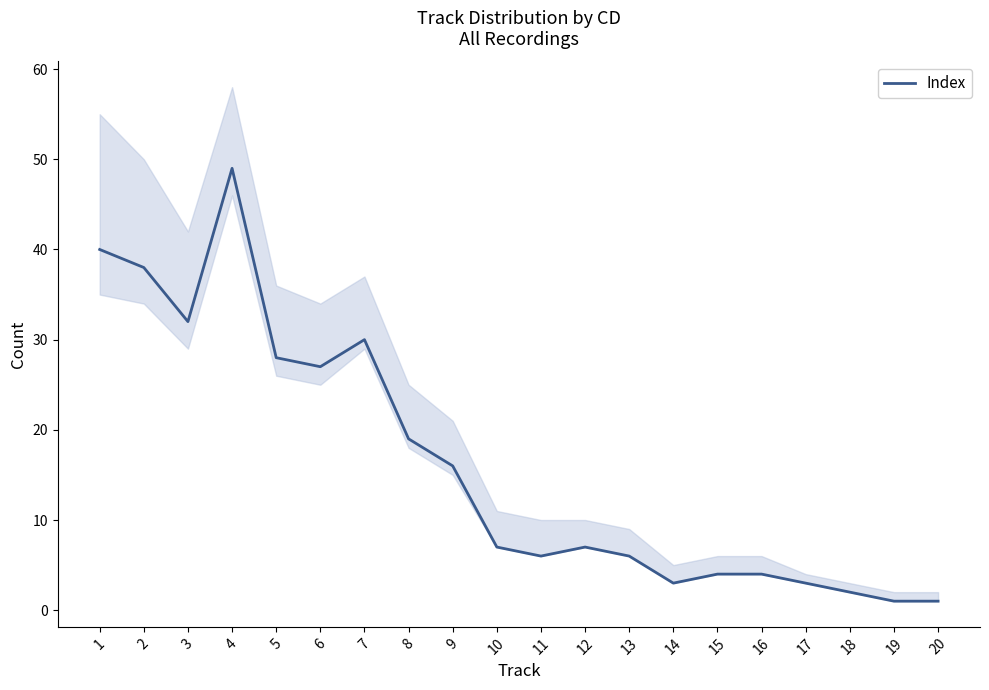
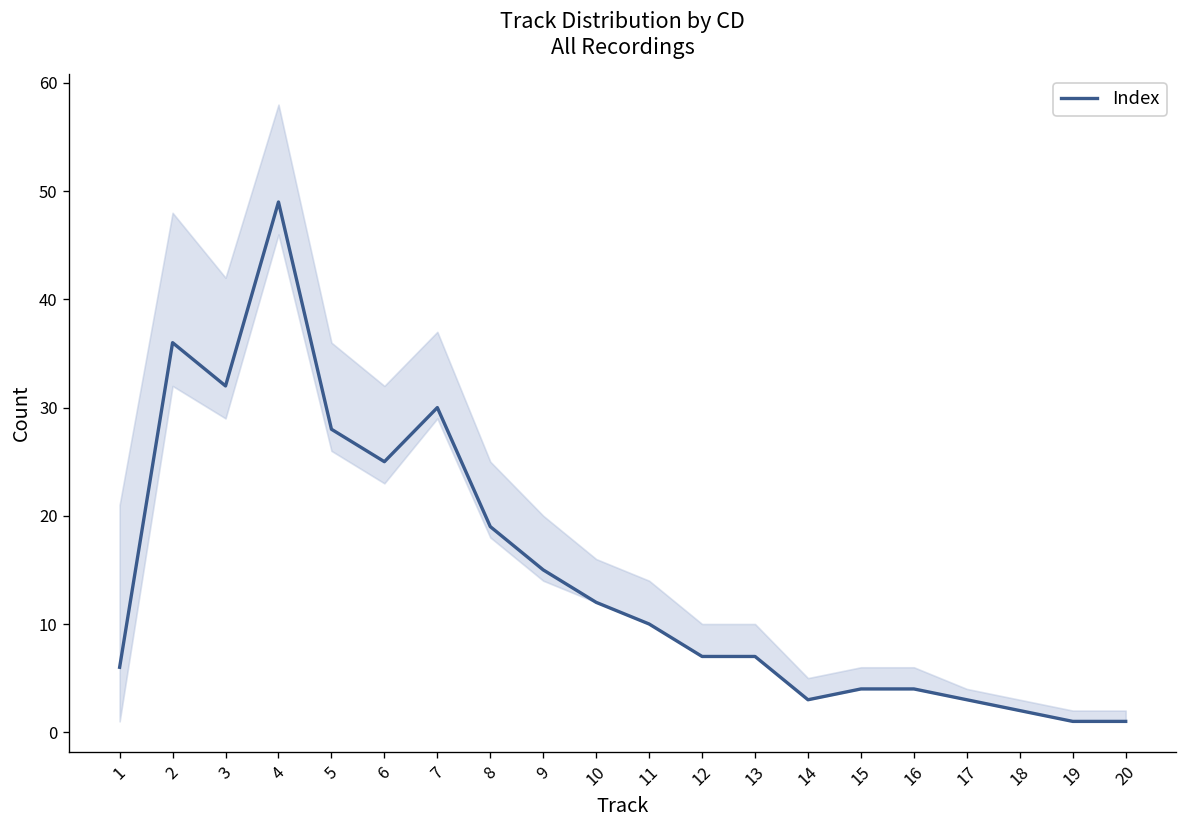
  {
    "Index": {
-     "1": 40,
-     "2": 38,
+     "1": 6,
+     "2": 36,
      "3": 32,
      "4": 49,
      "5": 28,
-     "6": 27,
+     "6": 25,
      "7": 30,
      "8": 19,
-     "9": 16,
-     "10": 7,
-     "11": 6,
+     "9": 15,
+     "10": 12,
+     "11": 10,
      "12": 7,
-     "13": 6,
+     "13": 7,
      "14": 3,
      "15": 4,
      "16": 4,
      "17": 3,
      "18": 2,
      "19": 1,
      "20": 1
    }
  }
